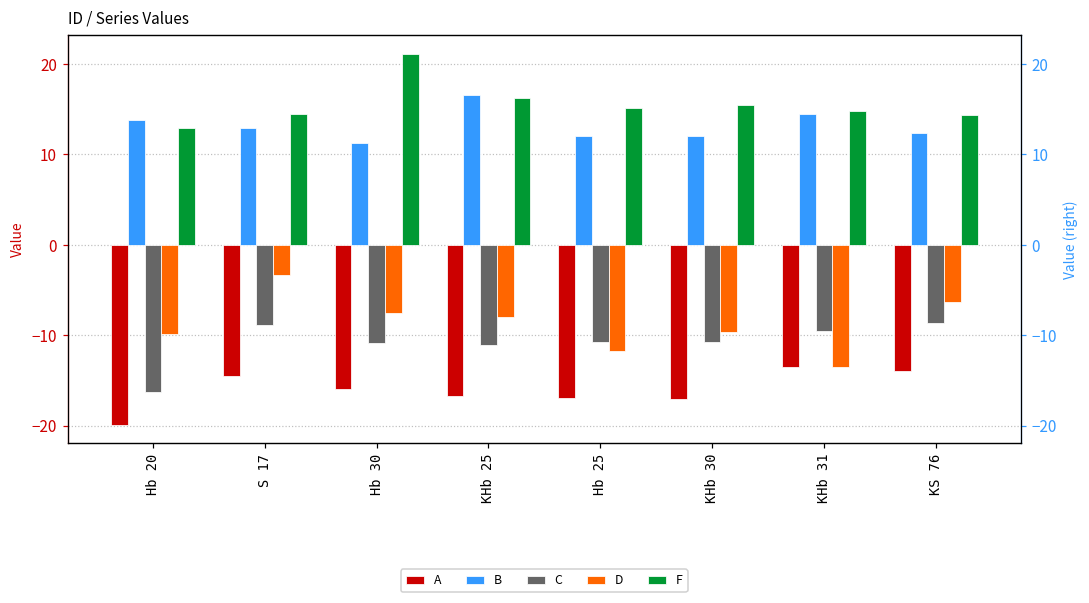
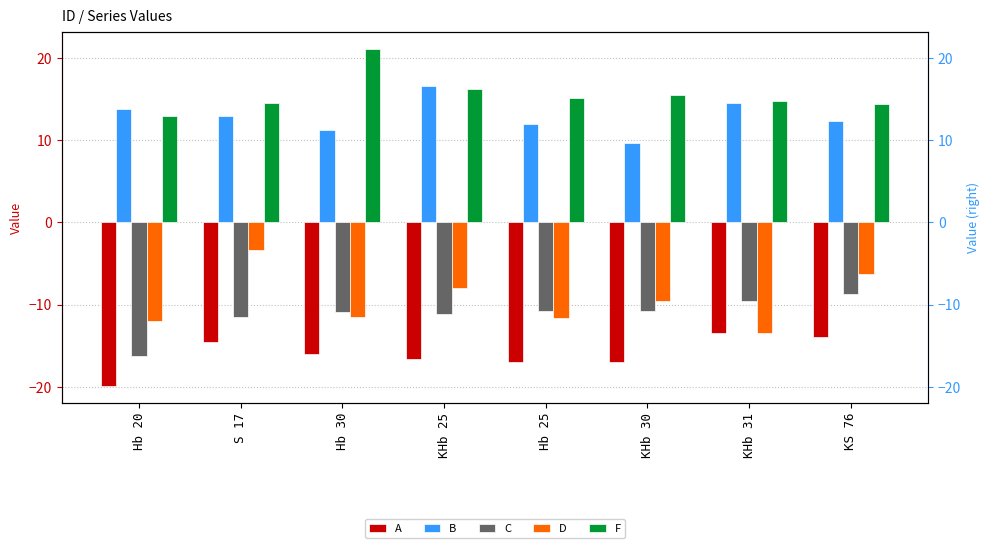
  {
    "A": {
      "Hb 20": -20,
      "S 17": -15,
      "Hb 30": -16,
      "KHb 25": -17,
      "Hb 25": -17,
      "KHb 30": -17,
      "KHb 31": -14,
      "KS 76": -14
    },
    "B": {
      "Hb 20": 14,
      "S 17": 13,
      "Hb 30": 11,
      "KHb 25": 17,
      "Hb 25": 12,
-     "KHb 30": 12,
+     "KHb 30": 10,
      "KHb 31": 15,
      "KS 76": 12
    },
    "C": {
      "Hb 20": -16,
-     "S 17": -9,
+     "S 17": -11,
      "Hb 30": -11,
      "KHb 25": -11,
      "Hb 25": -11,
      "KHb 30": -11,
      "KHb 31": -10,
      "KS 76": -9
    },
    "D": {
-     "Hb 20": -10,
+     "Hb 20": -12,
      "S 17": -3,
-     "Hb 30": -8,
+     "Hb 30": -12,
      "KHb 25": -8,
      "Hb 25": -12,
      "KHb 30": -10,
      "KHb 31": -14,
      "KS 76": -6
    },
    "F": {
      "Hb 20": 13,
      "S 17": 14,
      "Hb 30": 21,
      "KHb 25": 16,
      "Hb 25": 15,
      "KHb 30": 15,
      "KHb 31": 15,
      "KS 76": 14
    }
  }
